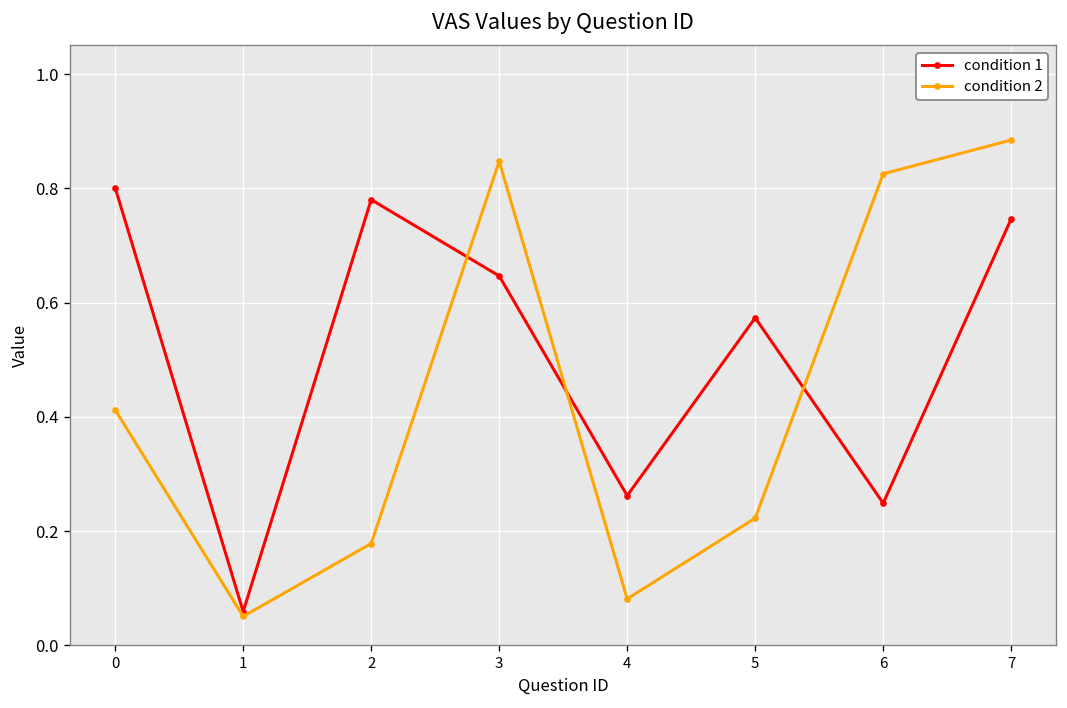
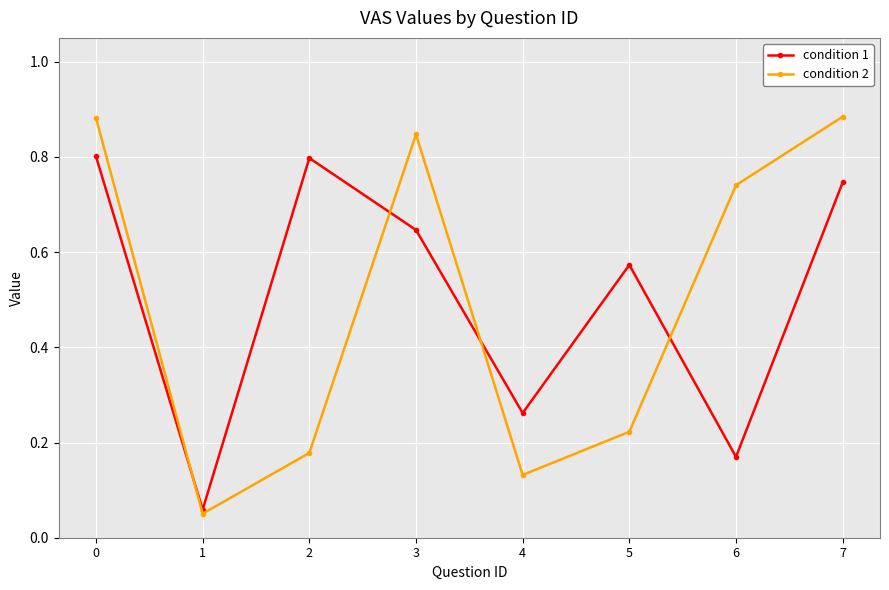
  {
    "condition 1": {
      "0": 0.80,
      "1": 0.06,
-     "2": 0.78,
+     "2": 0.80,
      "3": 0.65,
      "4": 0.26,
      "5": 0.57,
-     "6": 0.25,
+     "6": 0.17,
      "7": 0.75
    },
    "condition 2": {
-     "0": 0.41,
+     "0": 0.88,
      "1": 0.05,
      "2": 0.18,
      "3": 0.85,
-     "4": 0.08,
+     "4": 0.13,
      "5": 0.22,
-     "6": 0.83,
+     "6": 0.74,
      "7": 0.88
    }
  }
